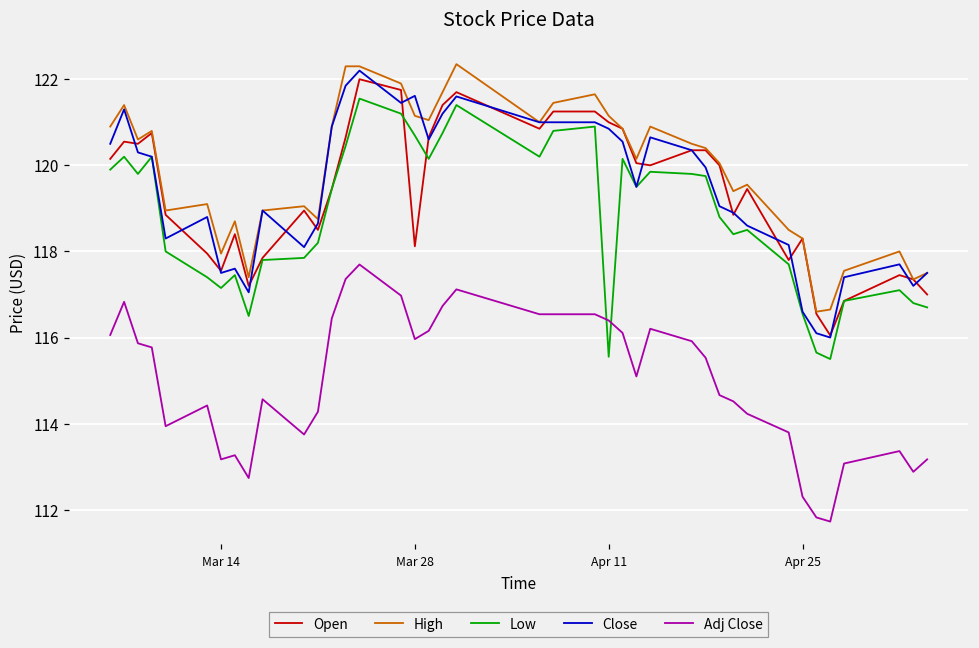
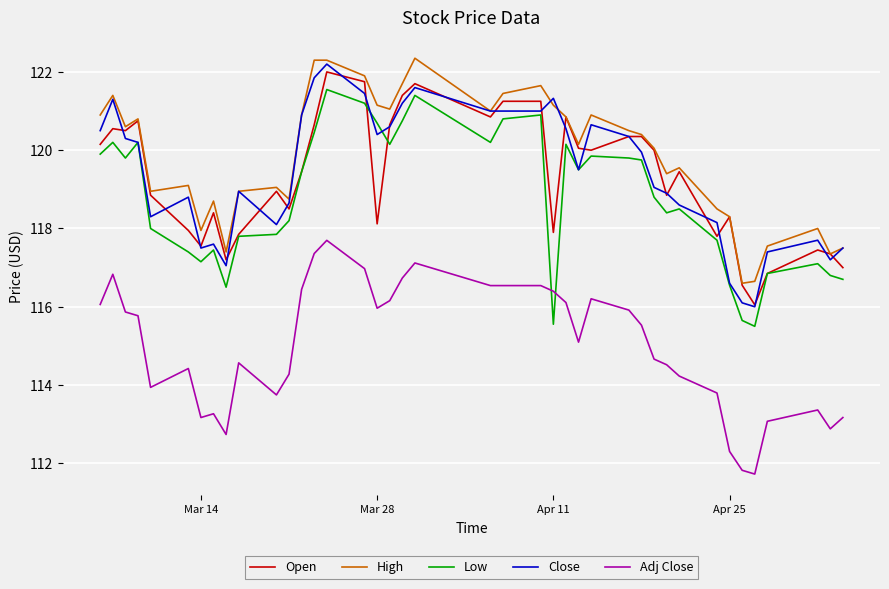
  {
    "Open": {
      "Mar 28": 118.1,
-     "Apr 11": 121.0
+     "Apr 11": 117.9
    },
    "High": {
      "Mar 14": 117.9,
      "Mar 28": 121.2,
      "Apr 11": 121.2
    },
    "Low": {
      "Mar 14": 117.2,
      "Mar 28": 120.7,
      "Apr 11": 115.6
    },
    "Close": {
-     "Mar 28": 121.6,
-     "Apr 11": 120.8
+     "Mar 28": 120.4,
+     "Apr 11": 121.3
    },
    "Adj Close": {
      "Mar 14": 113.2,
      "Mar 28": 116.0,
      "Apr 11": 116.4,
      "Apr 25": 112.3
    }
  }
